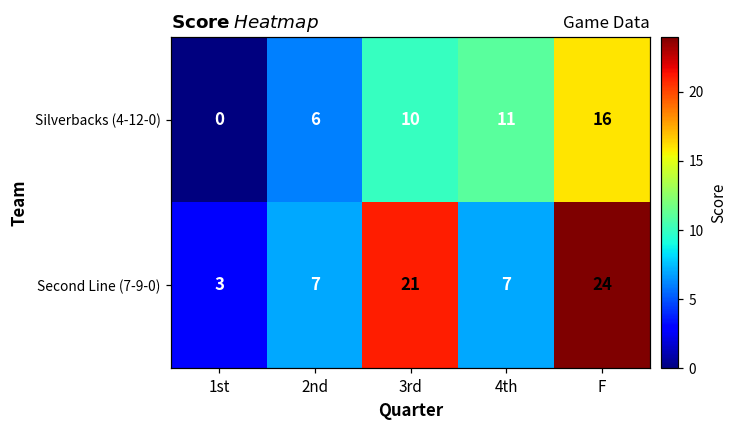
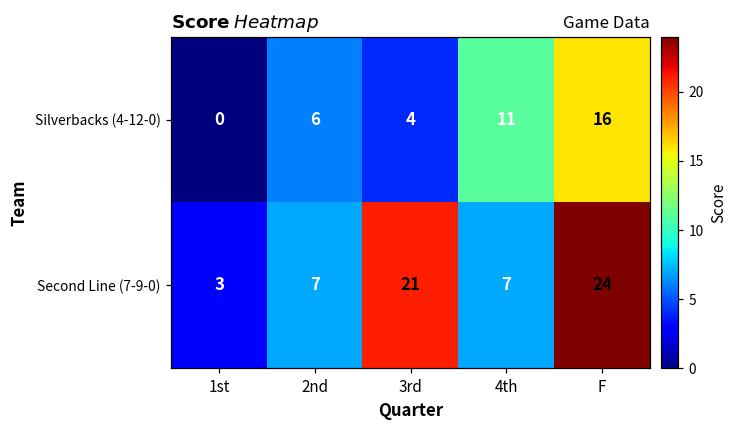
  {
    "Silverbacks (4-12-0)": {
      "1st": 0,
      "2nd": 6,
-     "3rd": 10,
+     "3rd": 4,
      "4th": 11,
      "F": 16
    },
    "Second Line (7-9-0)": {
      "1st": 3,
      "2nd": 7,
      "3rd": 21,
      "4th": 7,
      "F": 24
    }
  }
